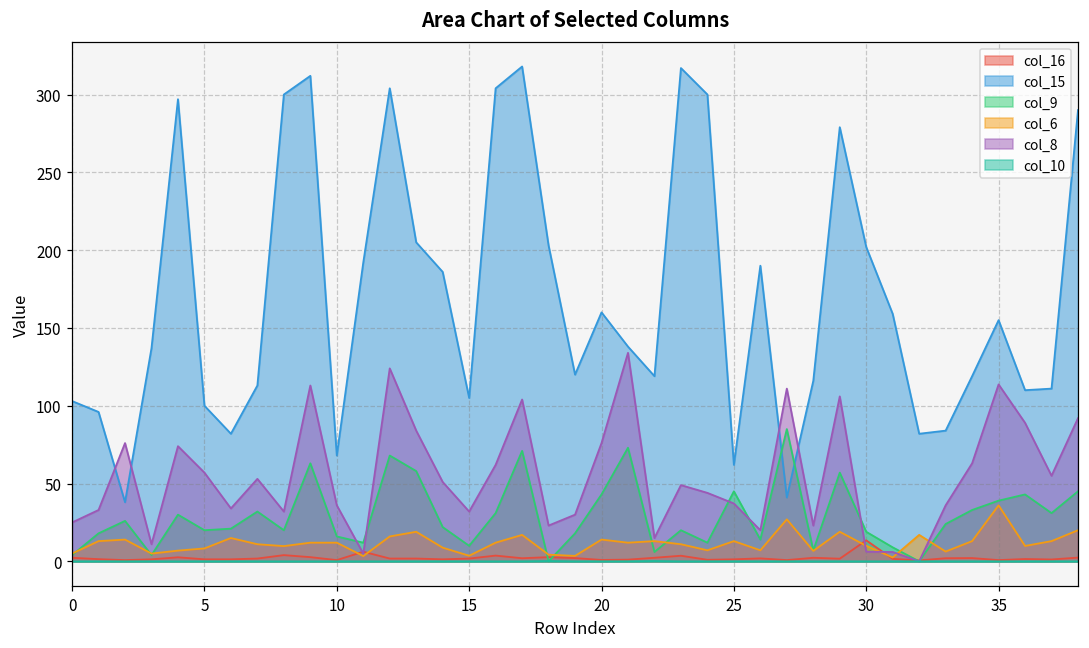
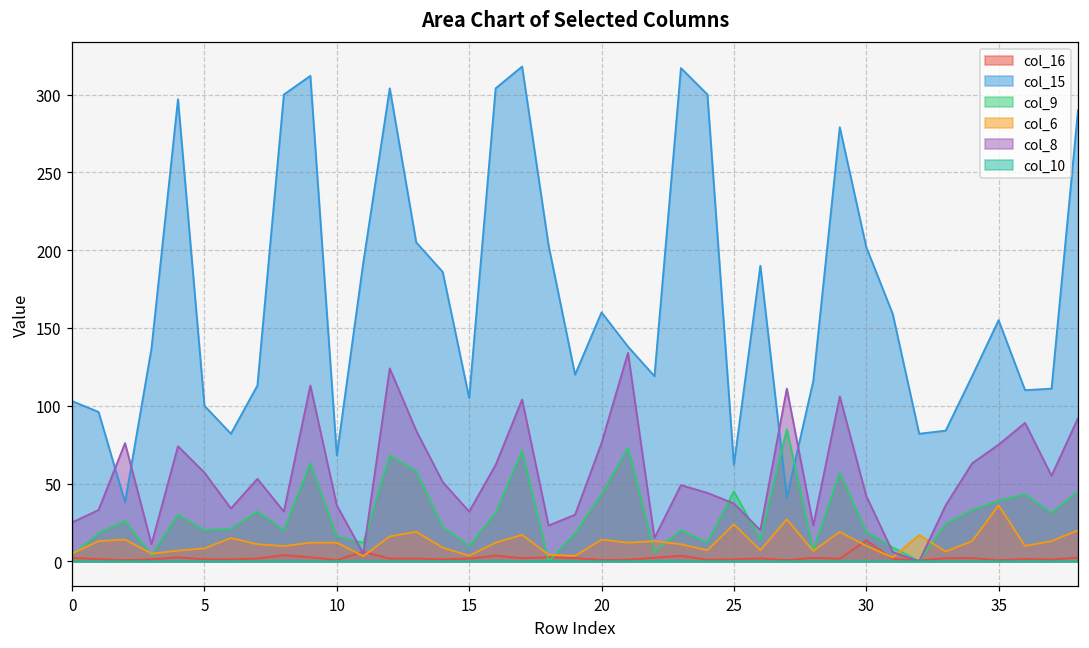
  {
    "col_16": {
      "30": 14
    },
    "col_6": {
      "5": 8,
      "10": 12,
      "15": 4,
      "20": 14,
-     "25": 13,
+     "25": 24,
      "30": 10,
      "35": 36
    },
    "col_8": {
      "0": 25,
      "5": 57,
      "10": 36,
      "15": 32,
      "20": 76,
      "25": 37,
-     "30": 6,
-     "35": 114
+     "30": 42,
+     "35": 75
    }
  }
